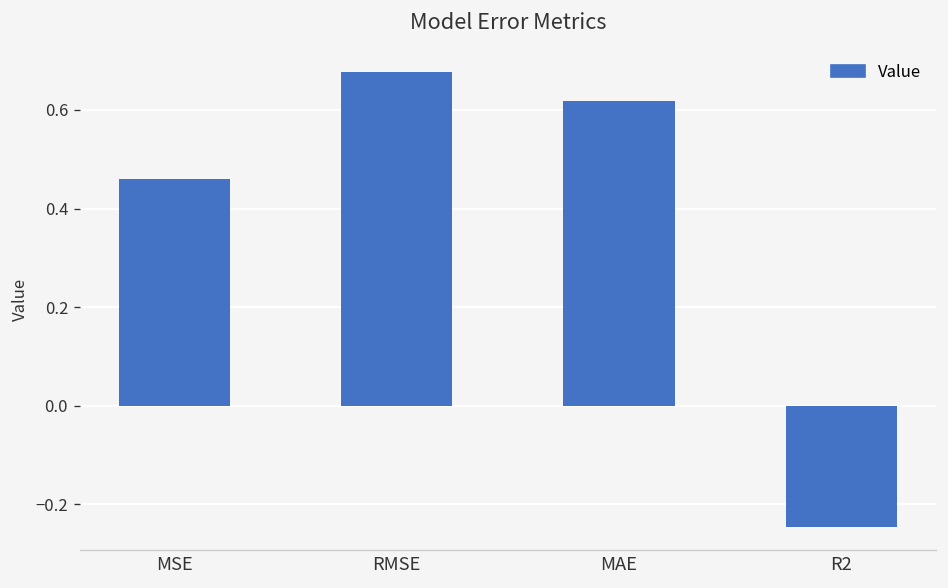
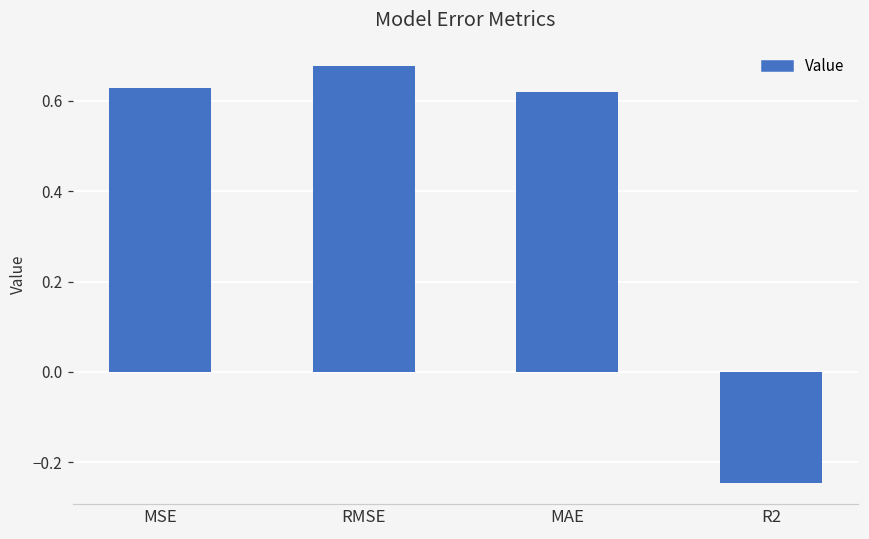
  {
-   "MSE": 0.46,
+   "MSE": 0.63,
    "RMSE": 0.68,
    "MAE": 0.62,
    "R2": -0.25
  }
